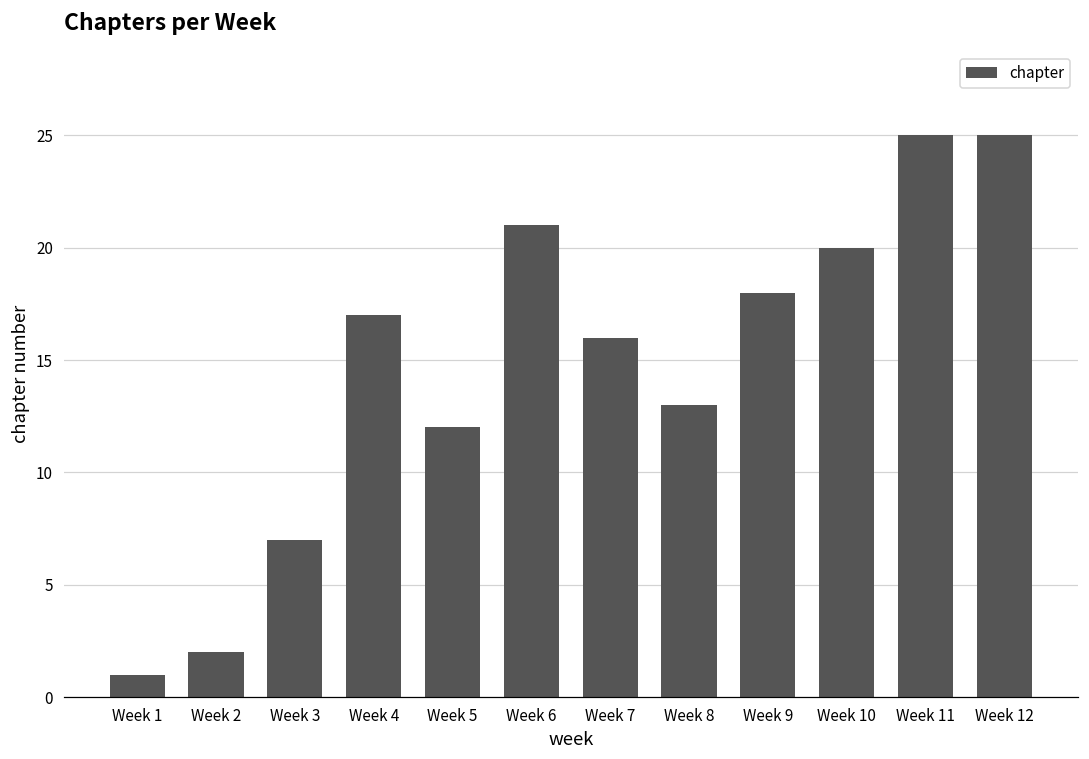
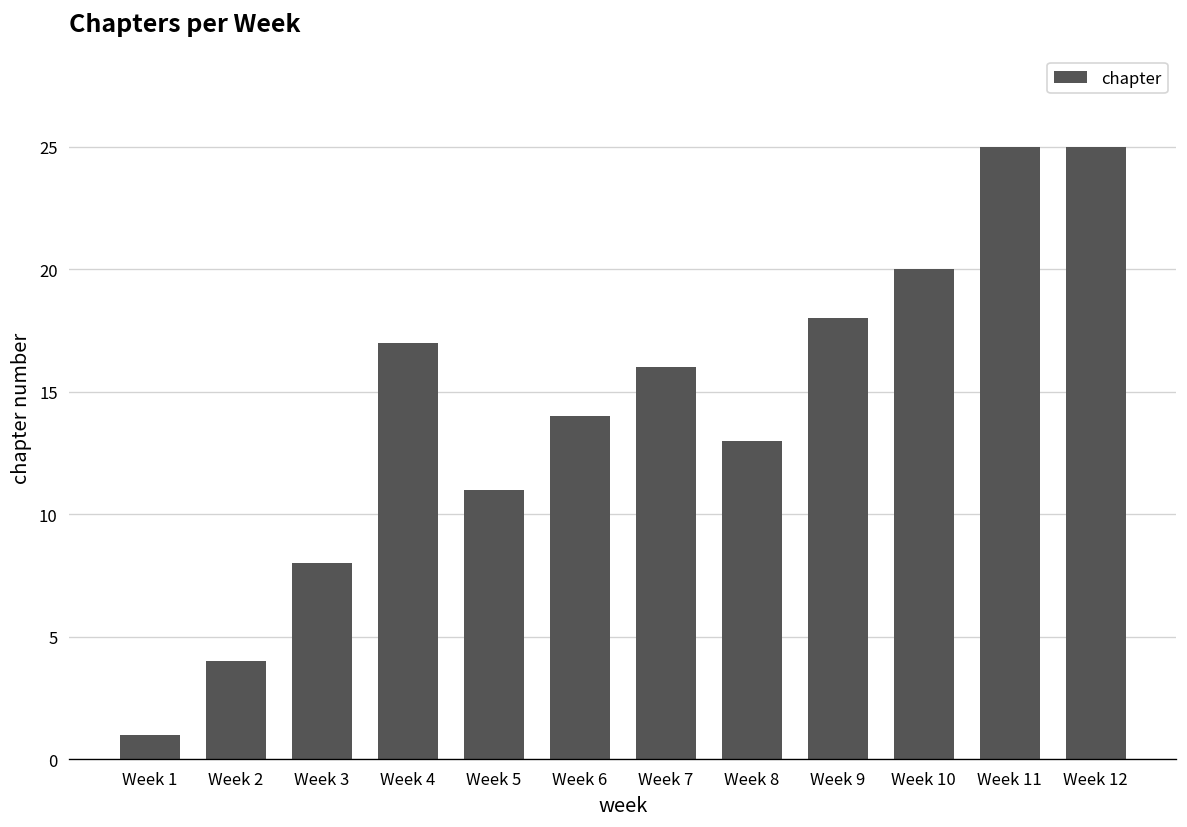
  {
    "Week 1": 1,
-   "Week 2": 2,
-   "Week 3": 7,
+   "Week 2": 4,
+   "Week 3": 8,
    "Week 4": 17,
-   "Week 5": 12,
-   "Week 6": 21,
+   "Week 5": 11,
+   "Week 6": 14,
    "Week 7": 16,
    "Week 8": 13,
    "Week 9": 18,
    "Week 10": 20,
    "Week 11": 25,
    "Week 12": 25
  }
